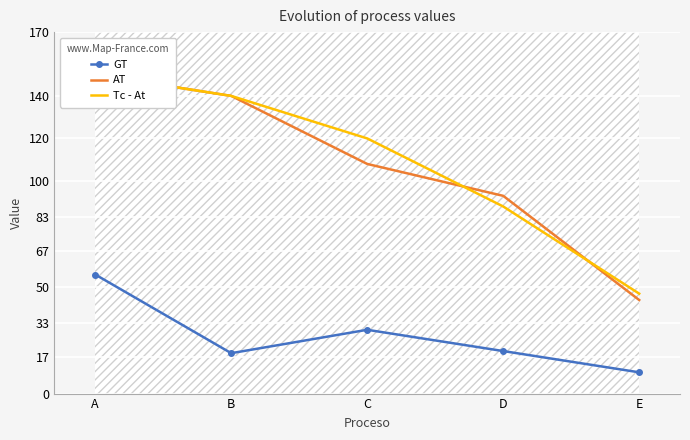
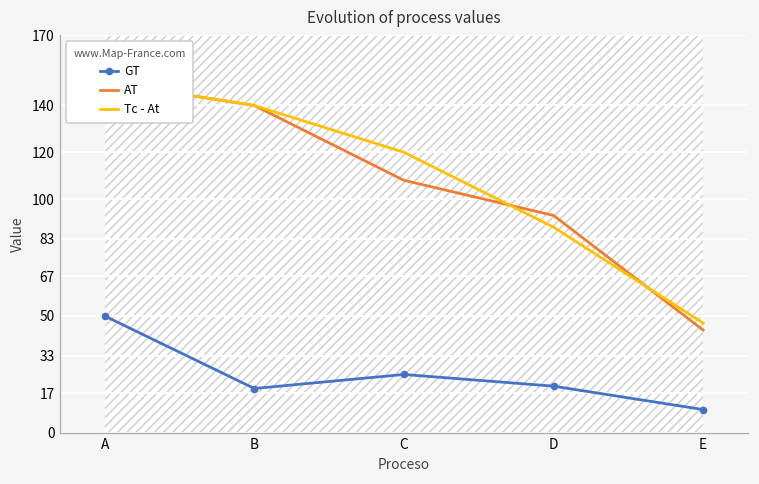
  {
    "GT": {
-     "A": 56,
+     "A": 50,
      "B": 19,
-     "C": 30,
+     "C": 25,
      "D": 20,
      "E": 10
    },
    "AT": {
      "C": 108,
      "D": 93,
      "E": 44
    },
    "Tc - At": {
      "C": 120,
      "D": 88,
      "E": 47
    }
  }
